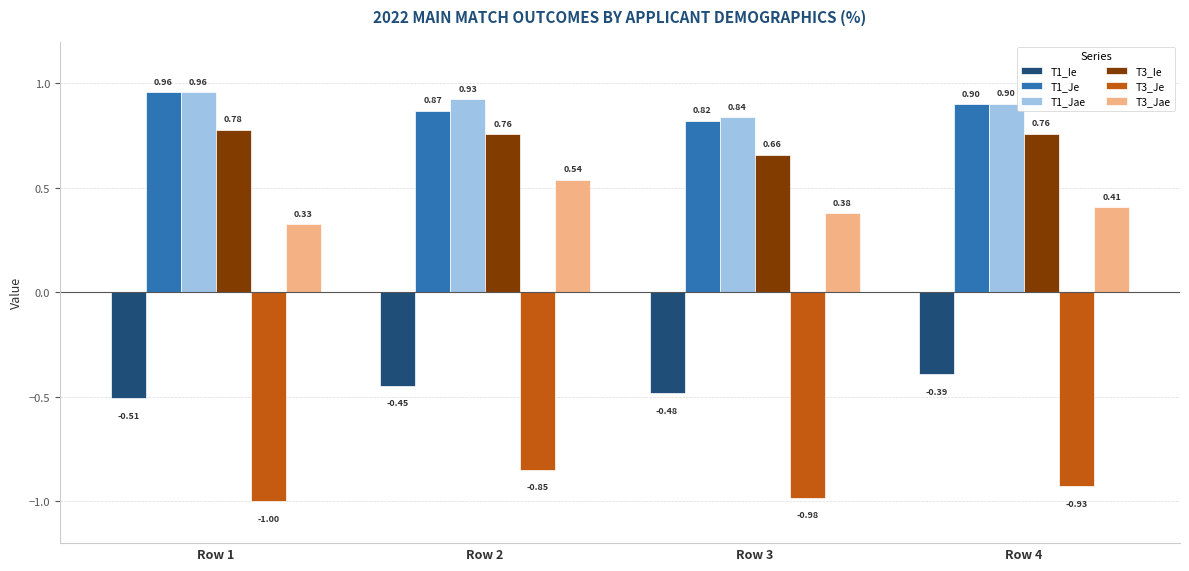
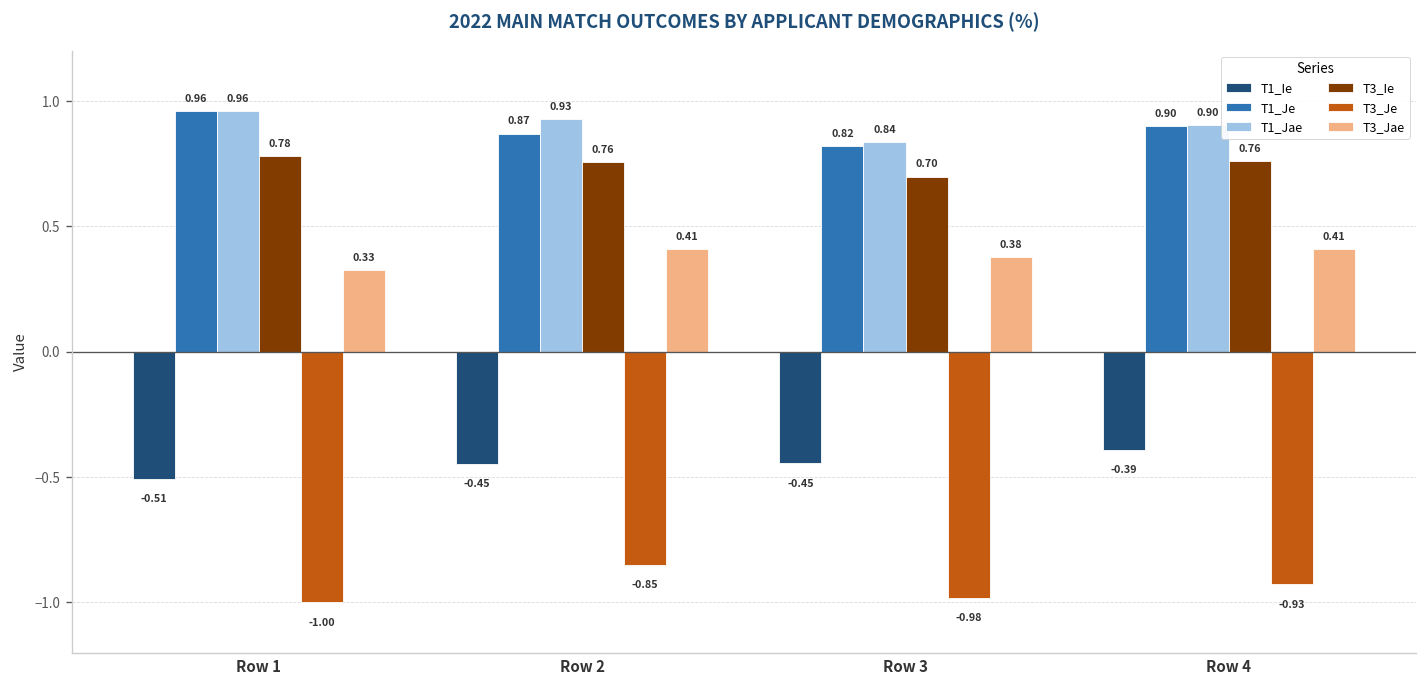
  {
    "T1_Ie": {
      "Row 1": -0.51,
      "Row 2": -0.45,
-     "Row 3": -0.48,
+     "Row 3": -0.45,
      "Row 4": -0.39
    },
    "T1_Je": {
      "Row 1": 0.96,
      "Row 2": 0.87,
      "Row 3": 0.82,
      "Row 4": 0.90
    },
    "T1_Jae": {
      "Row 1": 0.96,
      "Row 2": 0.93,
      "Row 3": 0.84,
      "Row 4": 0.90
    },
    "T3_Ie": {
      "Row 1": 0.78,
      "Row 2": 0.76,
-     "Row 3": 0.66,
+     "Row 3": 0.70,
      "Row 4": 0.76
    },
    "T3_Je": {
      "Row 1": -1.00,
      "Row 2": -0.85,
      "Row 3": -0.98,
      "Row 4": -0.93
    },
    "T3_Jae": {
      "Row 1": 0.33,
-     "Row 2": 0.54,
+     "Row 2": 0.41,
      "Row 3": 0.38,
      "Row 4": 0.41
    }
  }
